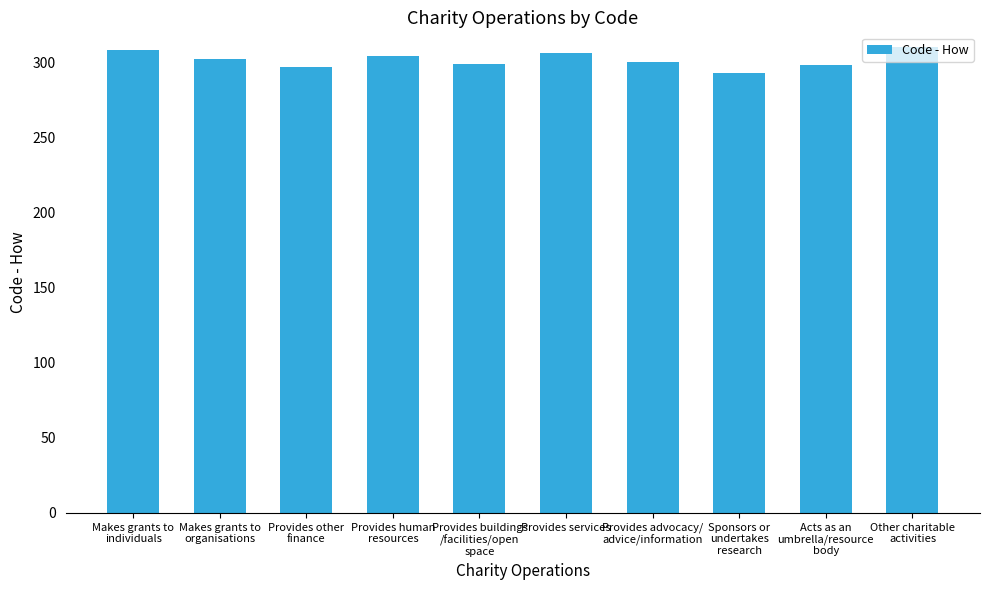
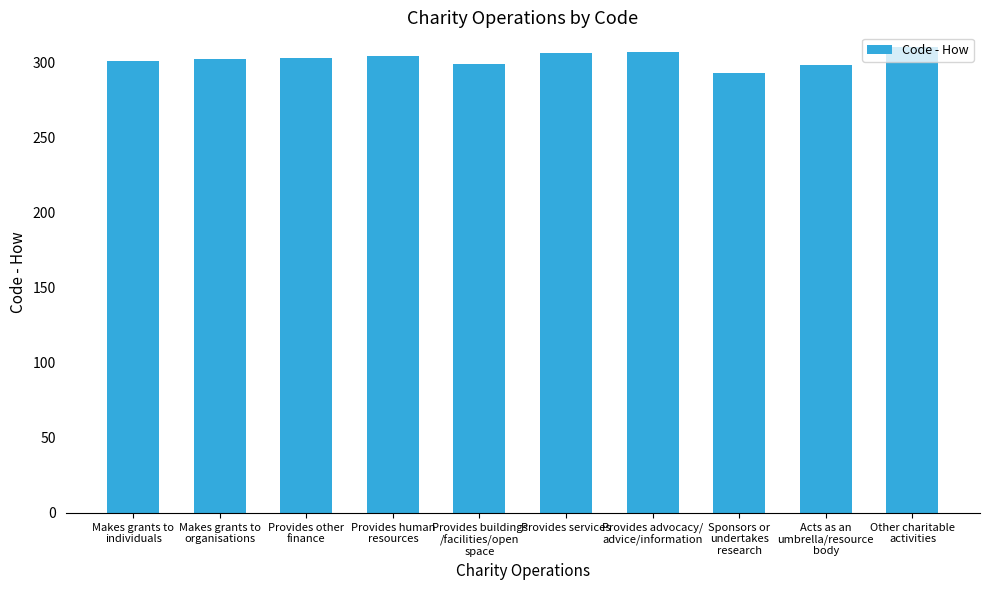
  {
-   "Makes grants to individuals": 308,
+   "Makes grants to individuals": 301,
    "Makes grants to organisations": 302,
-   "Provides other finance": 297,
+   "Provides other finance": 303,
    "Provides human resources": 304,
    "Provides buildings /facilities/open space": 299,
    "Provides services": 306,
-   "Provides advocacy/ advice/information": 300,
+   "Provides advocacy/ advice/information": 307,
    "Sponsors or undertakes research": 293,
    "Acts as an umbrella/resource body": 298
  }
